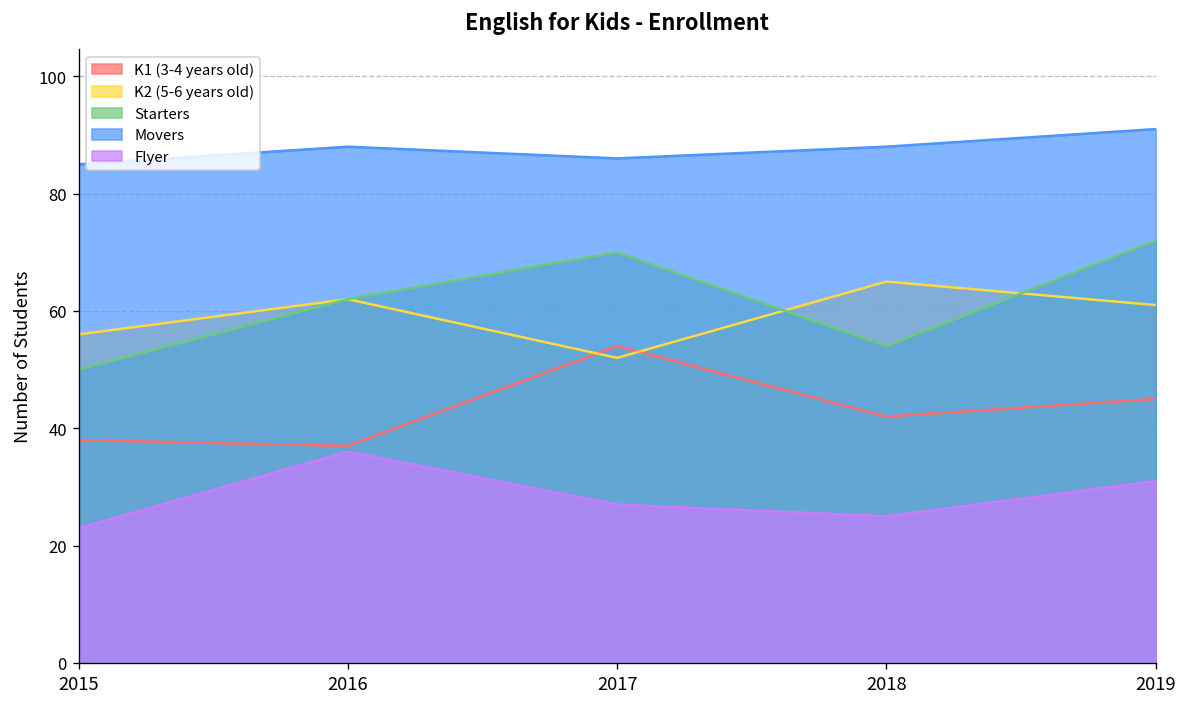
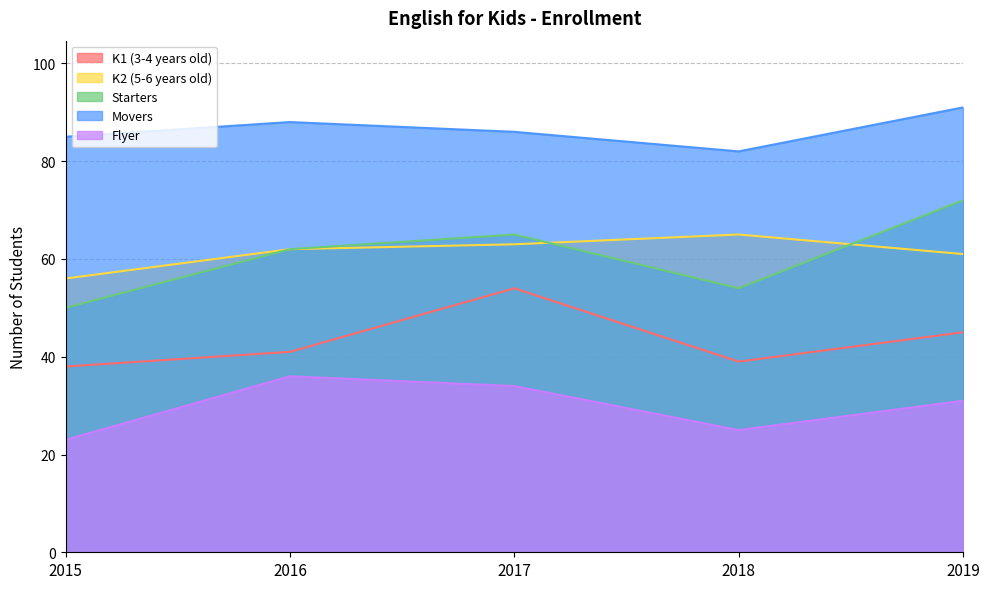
  {
    "K1 (3-4 years old)": {
      "2015": 38,
-     "2016": 37,
+     "2016": 41,
      "2017": 54,
-     "2018": 42,
+     "2018": 39,
      "2019": 45
    },
    "K2 (5-6 years old)": {
      "2015": 56,
-     "2017": 52,
+     "2017": 63,
      "2018": 65,
      "2019": 61
    },
    "Starters": {
      "2015": 50,
-     "2017": 70,
+     "2017": 65,
      "2018": 54,
      "2019": 72
    },
    "Movers": {
      "2015": 85,
      "2016": 88,
      "2017": 86,
-     "2018": 88,
+     "2018": 82,
      "2019": 91
    },
    "Flyer": {
      "2015": 23,
      "2016": 36,
-     "2017": 27,
+     "2017": 34,
      "2018": 25,
      "2019": 31
    }
  }
